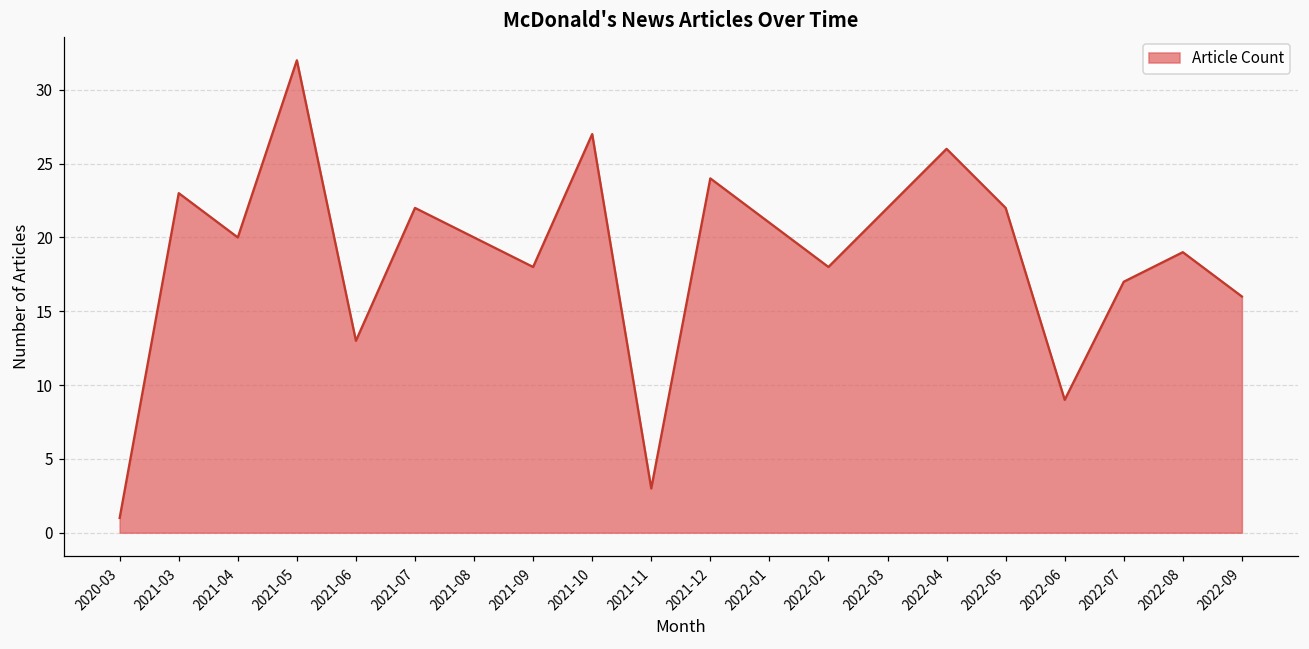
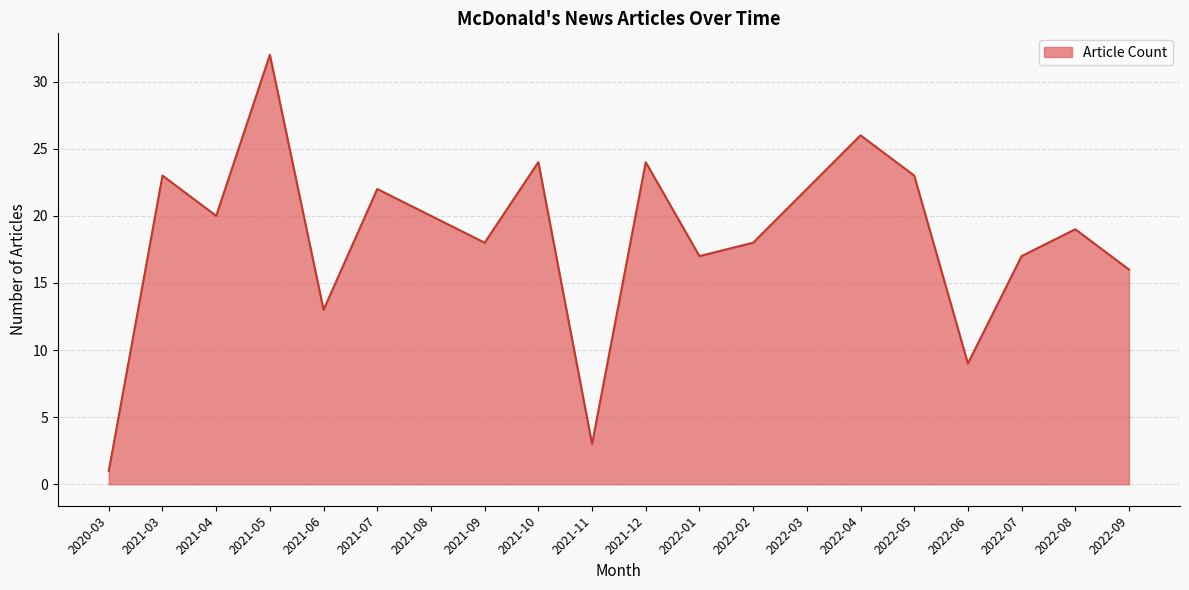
  {
    "2020-03": 1,
    "2021-03": 23,
    "2021-04": 20,
    "2021-05": 32,
    "2021-06": 13,
    "2021-07": 22,
    "2021-08": 20,
    "2021-09": 18,
-   "2021-10": 27,
+   "2021-10": 24,
    "2021-11": 3,
    "2021-12": 24,
-   "2022-01": 21,
+   "2022-01": 17,
    "2022-02": 18,
    "2022-03": 22,
    "2022-04": 26,
-   "2022-05": 22,
+   "2022-05": 23,
    "2022-06": 9,
    "2022-07": 17,
    "2022-08": 19,
    "2022-09": 16
  }
